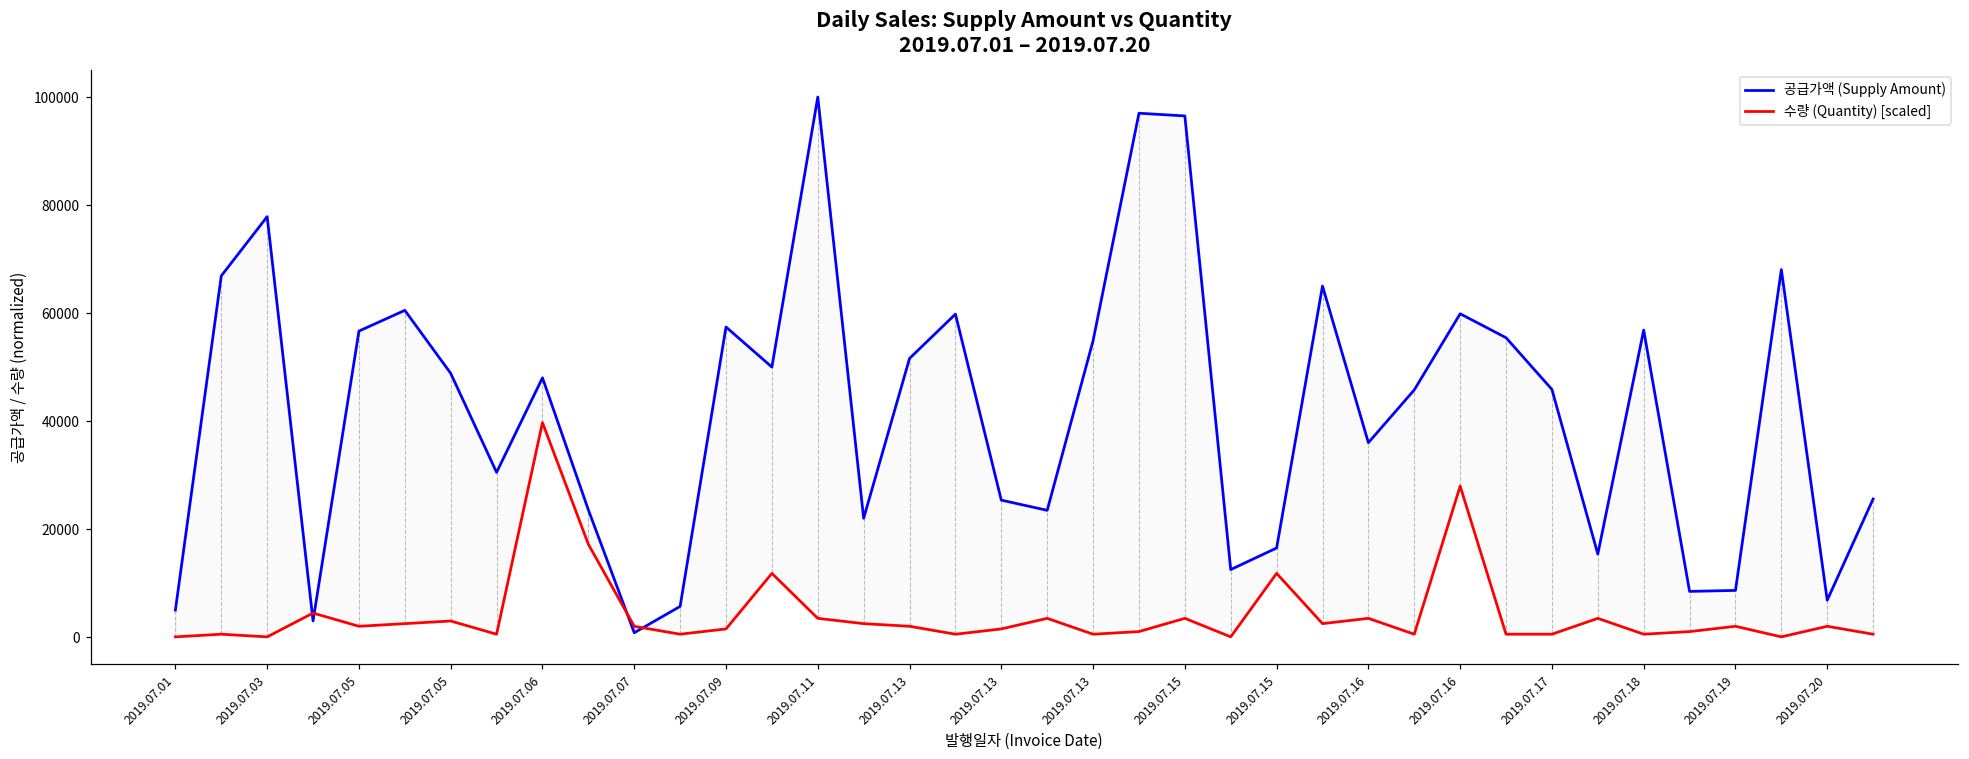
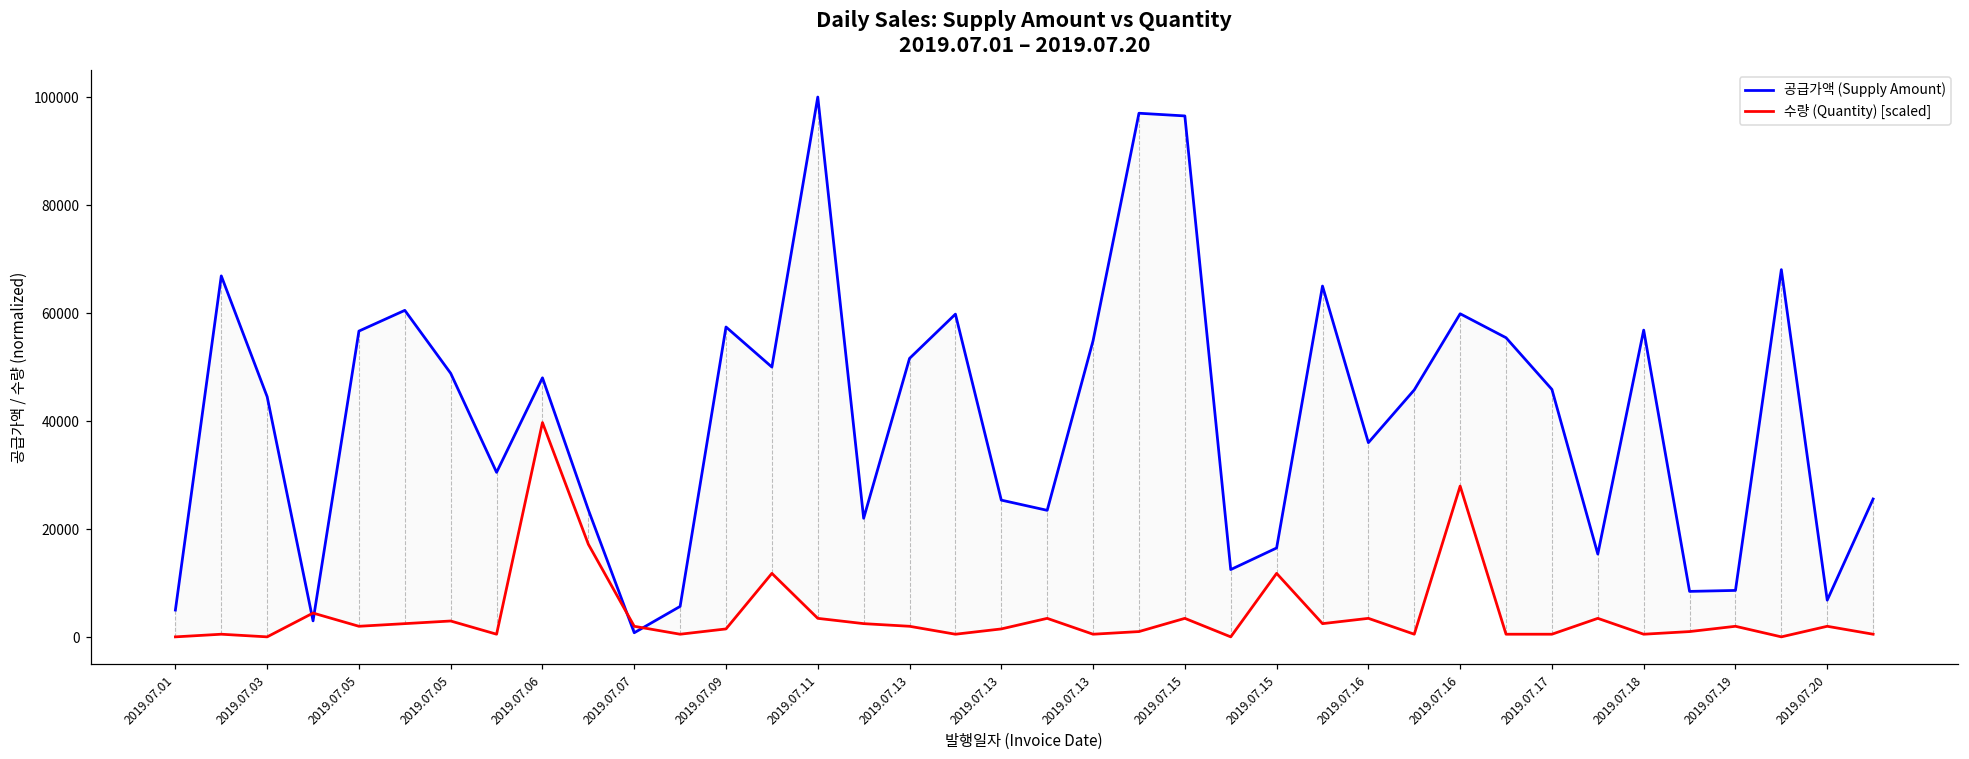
  {
    "공급가액 (Supply Amount)": {
-     "2019.07.03": 78000
+     "2019.07.03": 45000
    }
  }
